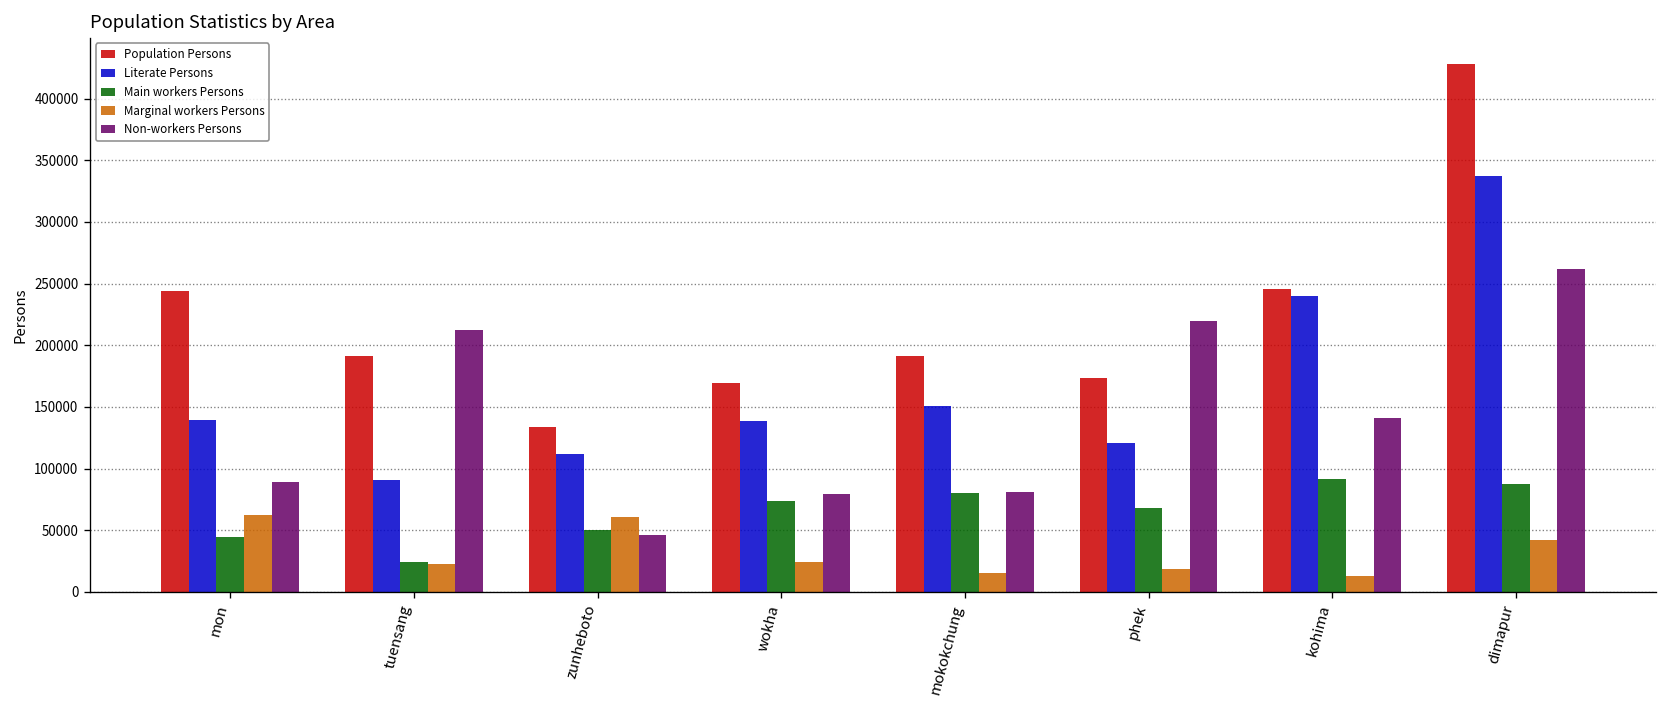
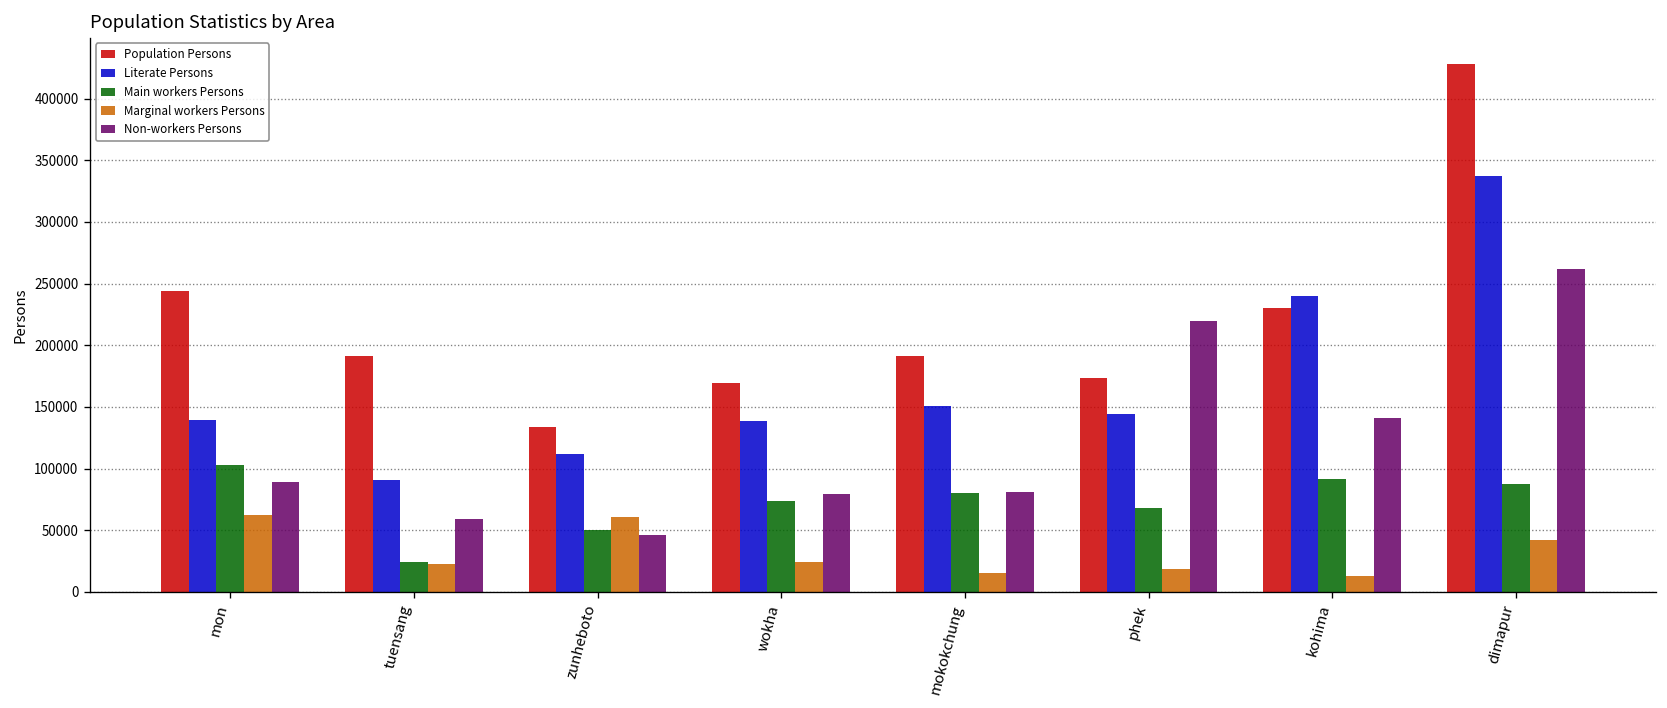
  {
    "Population Persons": {
      "mon": 244000,
      "tuensang": 191000,
      "zunheboto": 133000,
      "wokha": 169000,
      "mokokchung": 191000,
      "phek": 173000,
-     "kohima": 246000,
+     "kohima": 230000,
      "dimapur": 428000
    },
    "Literate Persons": {
      "mon": 139000,
      "tuensang": 91000,
      "zunheboto": 112000,
      "wokha": 139000,
      "mokokchung": 151000,
-     "phek": 120000,
+     "phek": 144000,
      "kohima": 240000,
      "dimapur": 337000
    },
    "Main workers Persons": {
-     "mon": 44000,
+     "mon": 103000,
      "tuensang": 24000,
      "zunheboto": 51000,
      "wokha": 74000,
      "mokokchung": 80000,
      "phek": 68000,
      "kohima": 91000,
      "dimapur": 87000
    },
    "Marginal workers Persons": {
      "mon": 62000,
      "tuensang": 23000,
      "zunheboto": 61000,
      "wokha": 24000,
      "mokokchung": 15000,
      "phek": 18000,
      "kohima": 13000,
      "dimapur": 42000
    },
    "Non-workers Persons": {
      "mon": 89000,
-     "tuensang": 212000,
+     "tuensang": 59000,
      "zunheboto": 46000,
      "wokha": 79000,
      "mokokchung": 81000,
      "phek": 220000,
      "kohima": 141000,
      "dimapur": 262000
    }
  }
